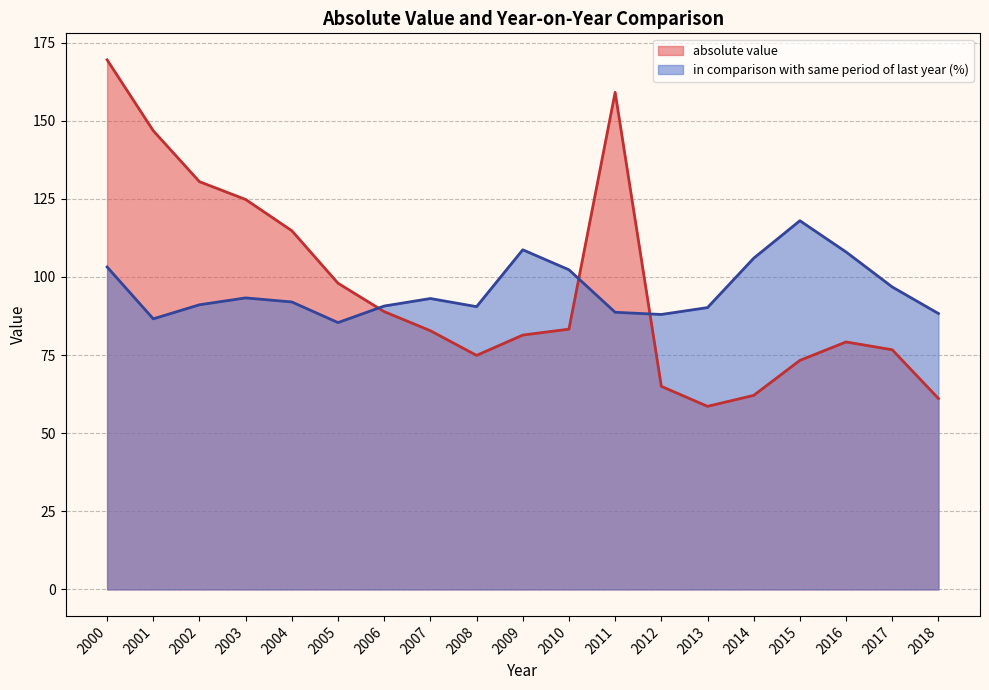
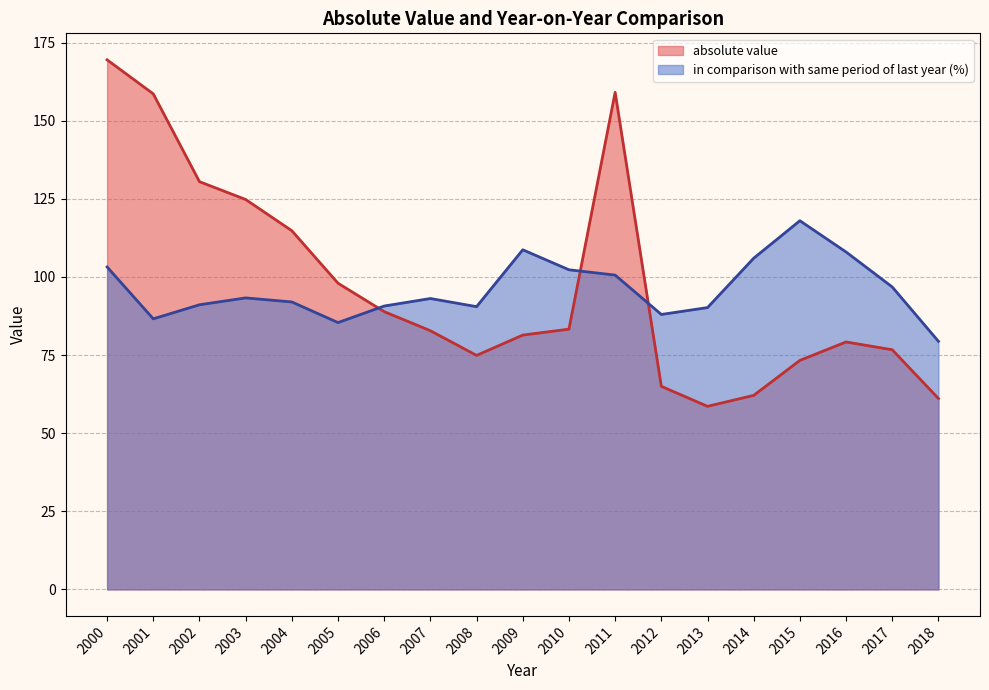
  {
    "absolute value": {
      "2000": 170,
-     "2001": 147,
+     "2001": 159,
      "2002": 131,
      "2003": 125,
      "2004": 115,
      "2005": 98,
      "2006": 89,
      "2007": 83,
      "2008": 75,
      "2009": 81,
      "2010": 83,
      "2011": 159,
      "2012": 65,
      "2013": 59,
      "2014": 62,
      "2015": 73,
      "2016": 79,
      "2017": 77,
      "2018": 61
    },
    "in comparison with same period of last year (%)": {
      "2000": 103,
      "2001": 87,
      "2002": 91,
      "2003": 93,
      "2004": 92,
      "2005": 85,
      "2006": 91,
      "2007": 93,
      "2008": 91,
      "2009": 109,
      "2010": 102,
-     "2011": 89,
+     "2011": 101,
      "2012": 88,
      "2013": 90,
      "2014": 106,
      "2015": 118,
      "2016": 108,
      "2017": 97,
-     "2018": 88
+     "2018": 79
    }
  }
